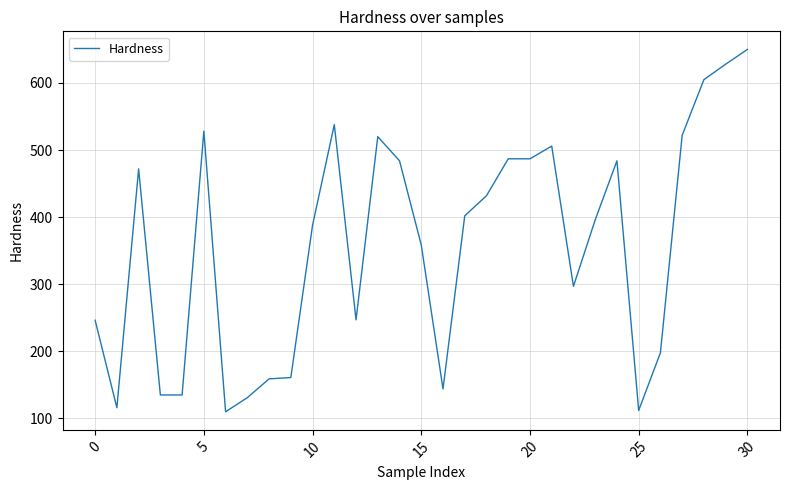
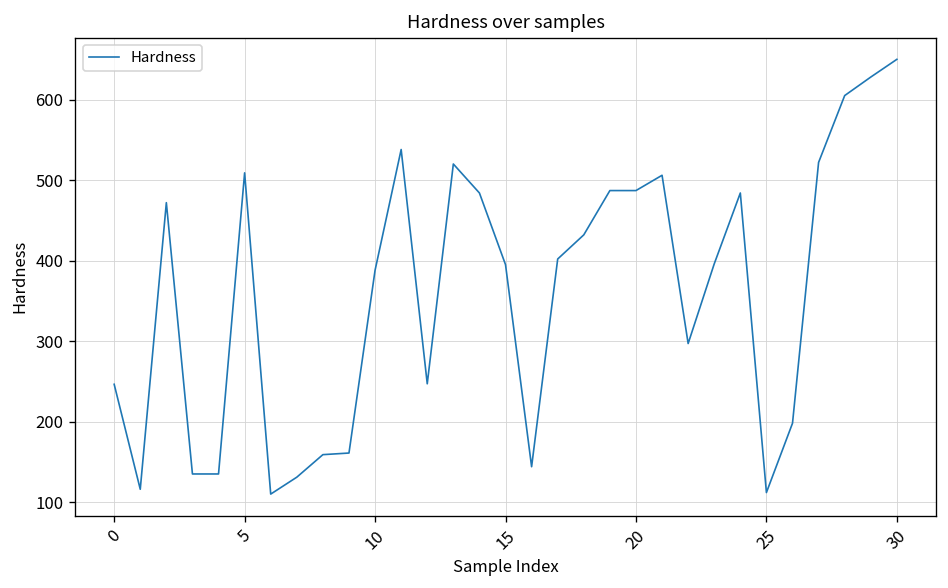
  {
    "0": 250,
-   "5": 530,
+   "5": 510,
    "10": 390,
-   "15": 360,
+   "15": 400,
    "20": 490,
    "25": 110,
    "30": 650
  }
